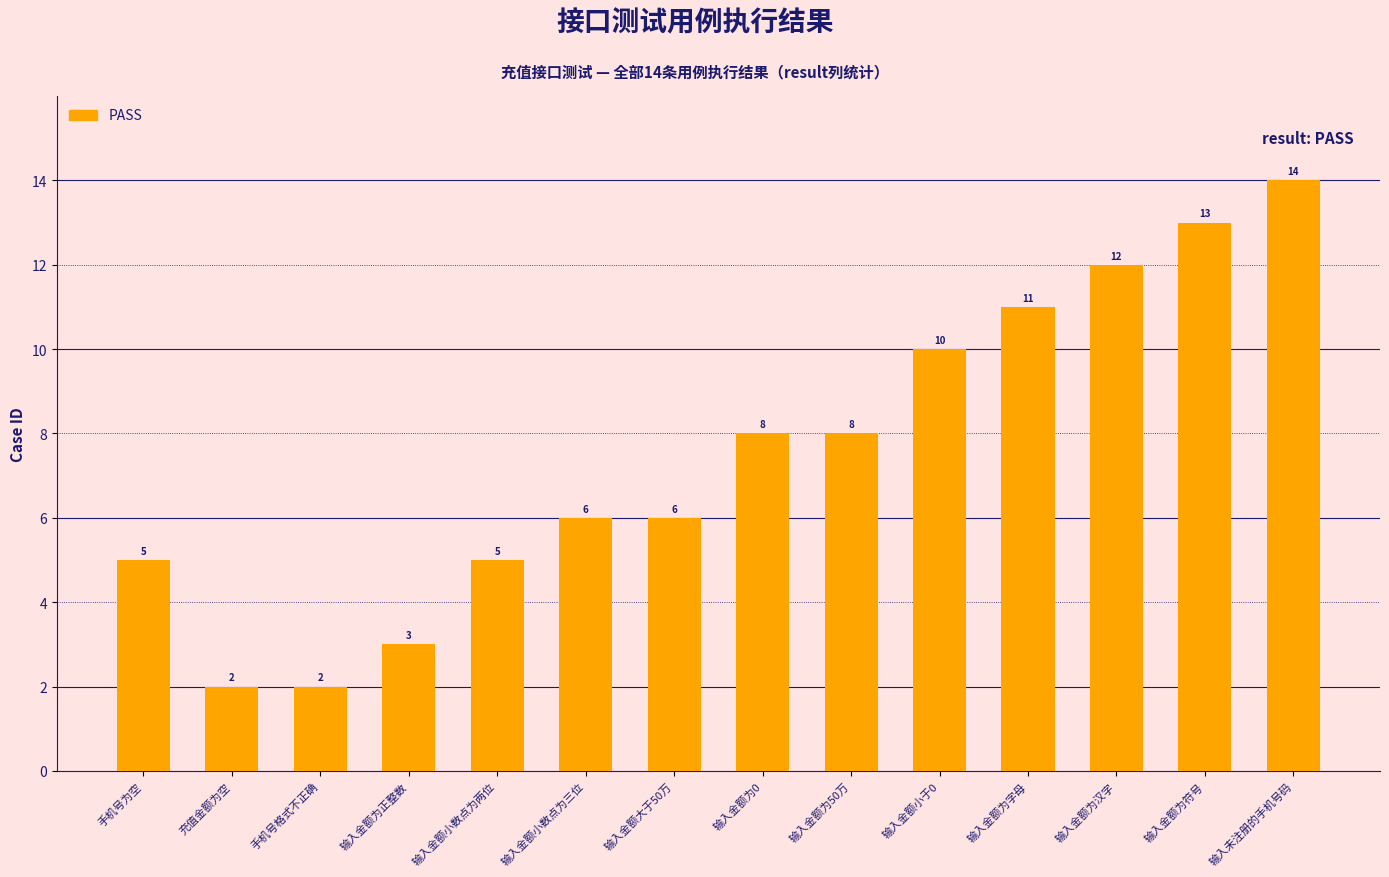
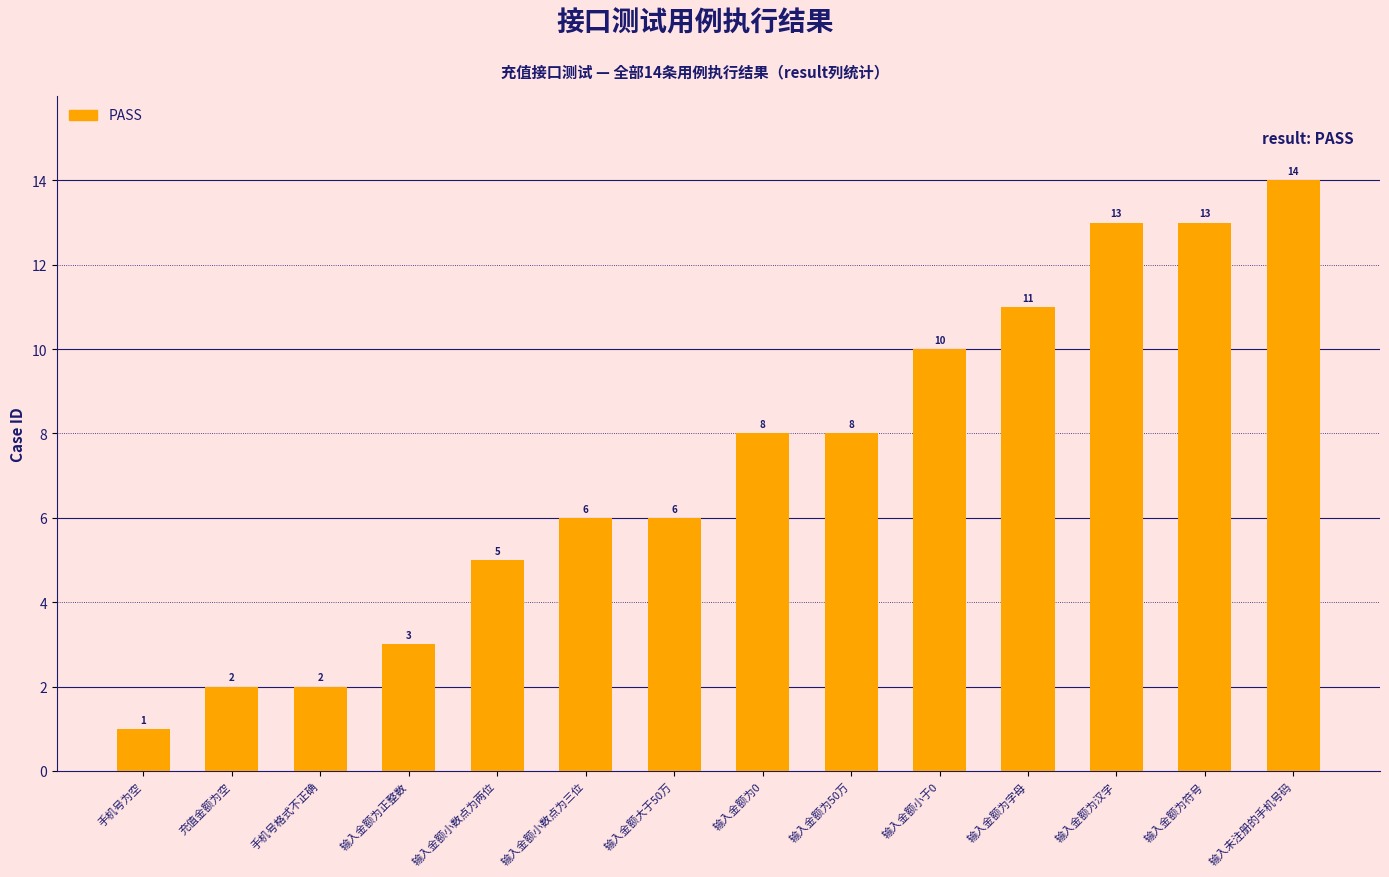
  {
-   "手机号为空": 5,
+   "手机号为空": 1,
    "充值金额为空": 2,
    "手机号格式不正确": 2,
    "输入金额为正整数": 3,
    "输入金额小数点为两位": 5,
    "输入金额小数点为三位": 6,
    "输入金额大于50万": 6,
    "输入金额为0": 8,
    "输入金额为50万": 8,
    "输入金额小于0": 10,
    "输入金额为字母": 11,
-   "输入金额为汉字": 12,
+   "输入金额为汉字": 13,
    "输入金额为符号": 13,
    "输入未注册的手机号码": 14
  }
